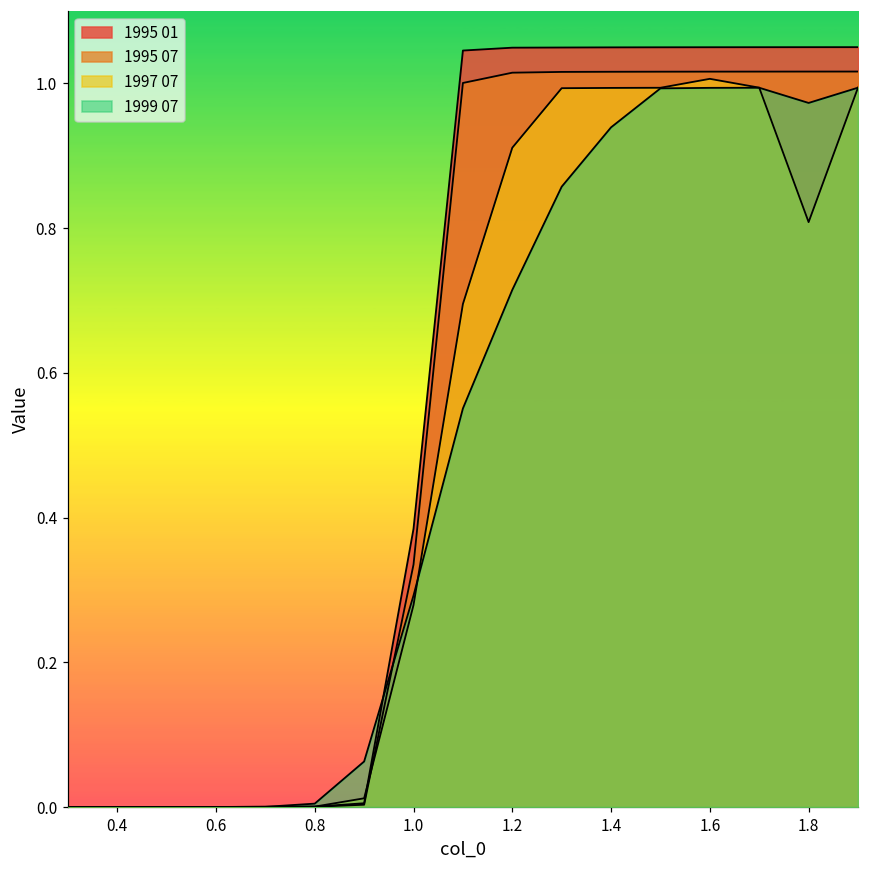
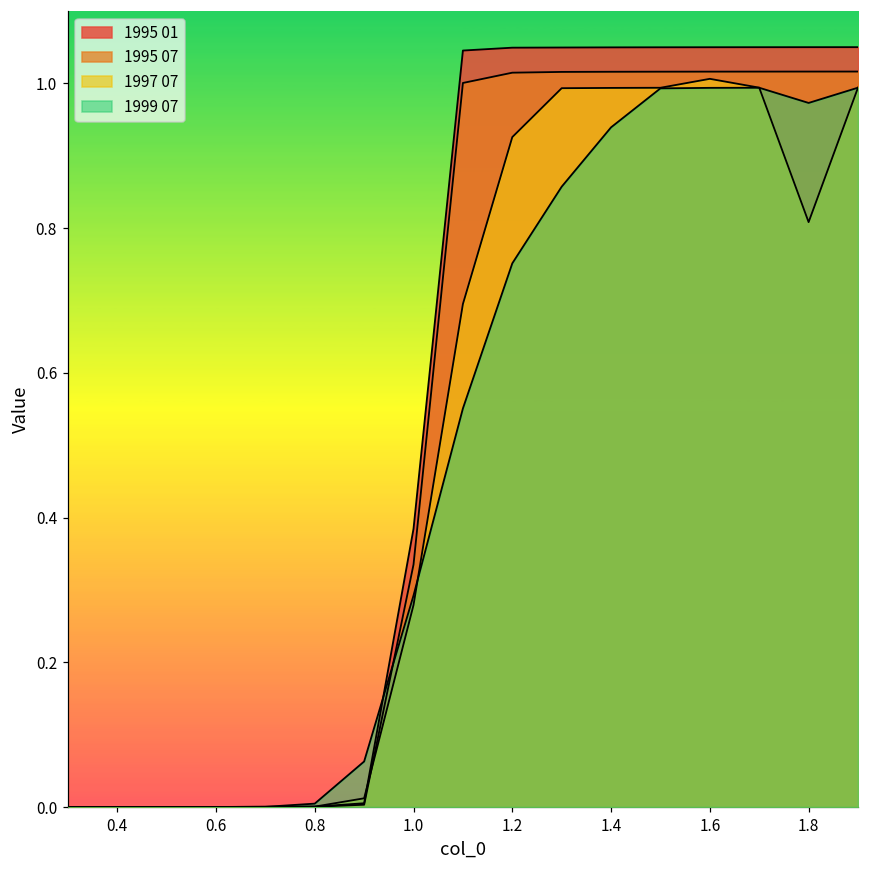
  {
    "1997 07": {
      "1.0": 0.28,
-     "1.2": 0.91,
+     "1.2": 0.93,
      "1.4": 0.99,
      "1.6": 1.01,
      "1.8": 0.81
    },
    "1999 07": {
      "0.8": 0.00,
      "1.0": 0.29,
-     "1.2": 0.71,
+     "1.2": 0.75,
      "1.4": 0.94,
      "1.6": 0.99,
      "1.8": 0.97
    }
  }
